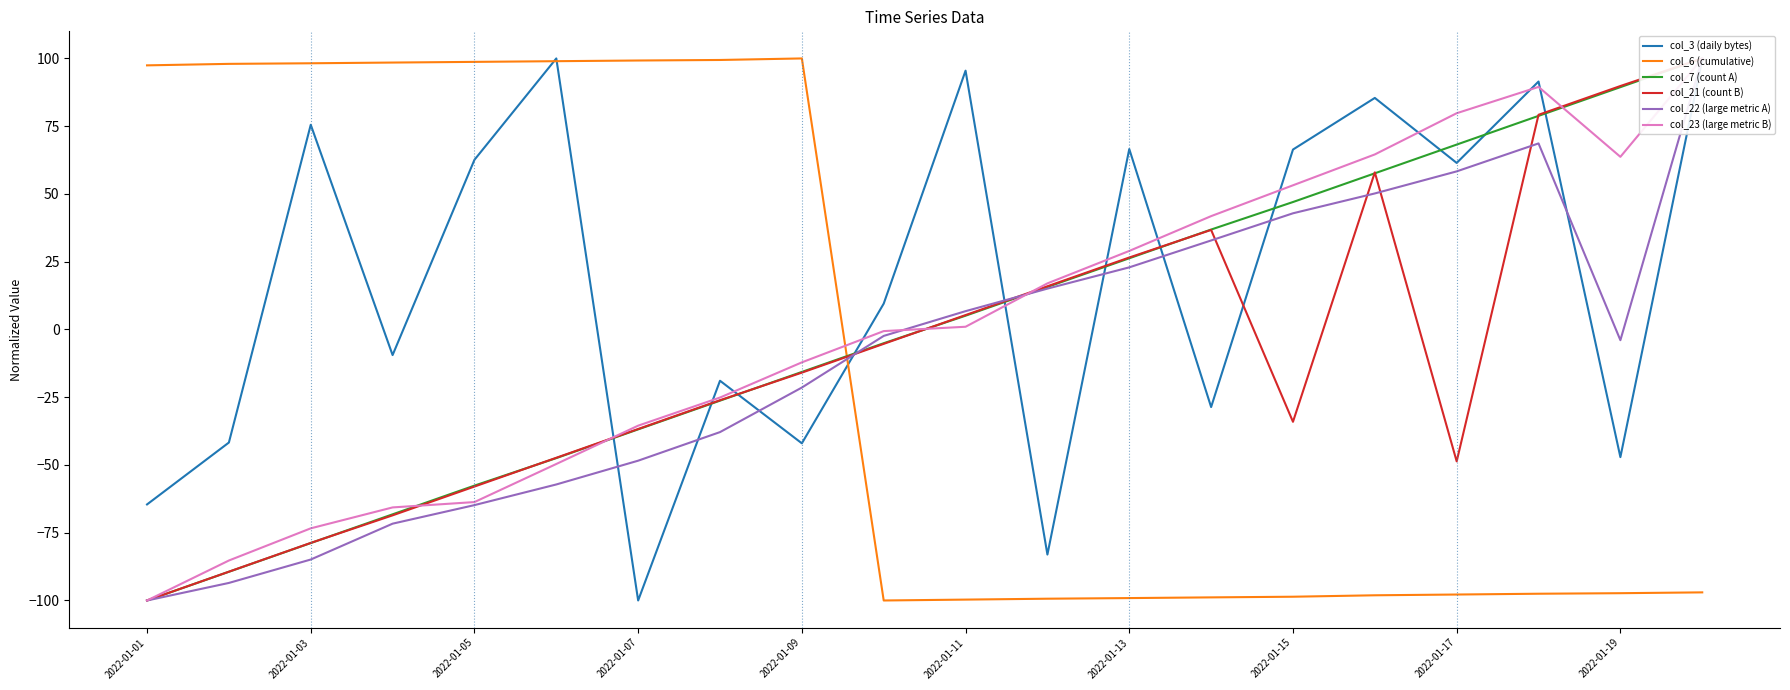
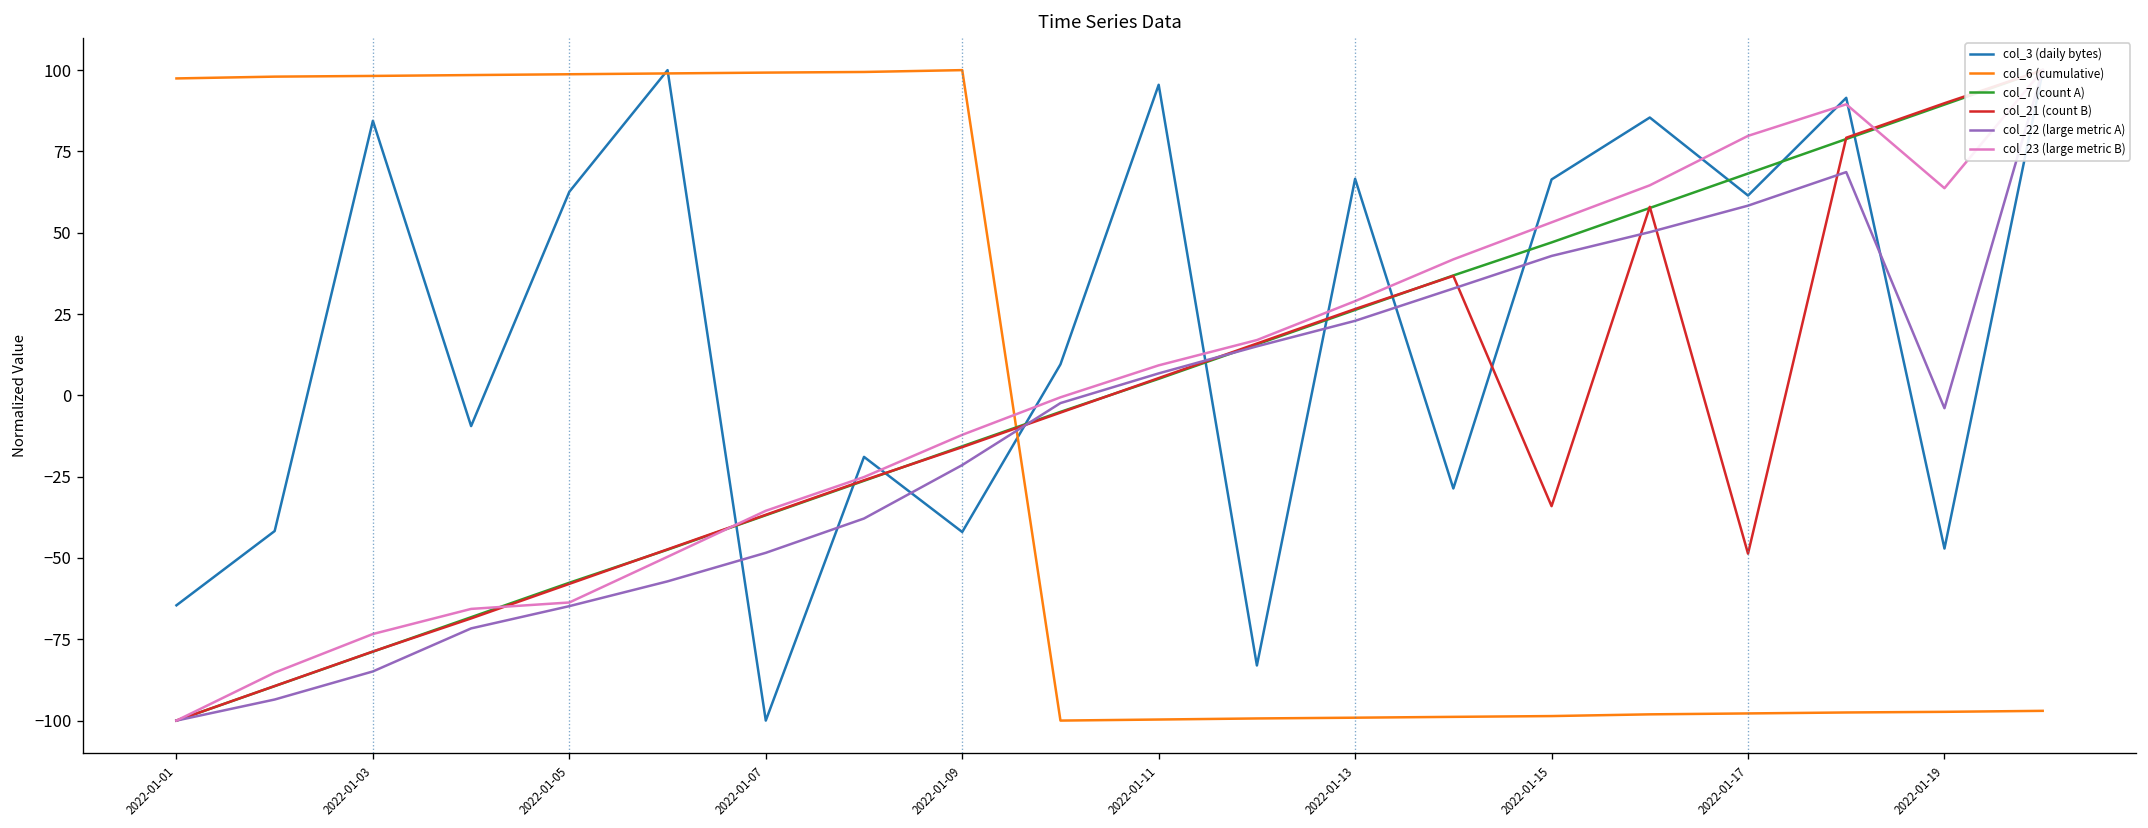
  {
    "col_3 (daily bytes)": {
      "2022-01-01": -65,
-     "2022-01-03": 76,
+     "2022-01-03": 84,
      "2022-01-05": 63,
      "2022-01-07": -100,
      "2022-01-09": -42,
      "2022-01-11": 95,
      "2022-01-13": 67,
      "2022-01-15": 66,
      "2022-01-17": 61,
      "2022-01-19": -47
    },
    "col_6 (cumulative)": {
      "2022-01-01": 97,
      "2022-01-03": 98,
      "2022-01-05": 99,
      "2022-01-07": 99,
      "2022-01-09": 100,
      "2022-01-11": -100,
      "2022-01-13": -99,
      "2022-01-15": -99,
      "2022-01-17": -98,
      "2022-01-19": -97
    },
    "col_7 (count A)": {
      "2022-01-15": 47,
      "2022-01-17": 68
    },
    "col_21 (count B)": {
      "2022-01-15": -34,
      "2022-01-17": -49
    },
    "col_22 (large metric A)": {
      "2022-01-03": -85,
      "2022-01-05": -65,
      "2022-01-07": -48,
      "2022-01-09": -21,
      "2022-01-11": 7,
      "2022-01-13": 23,
      "2022-01-15": 43,
      "2022-01-17": 58,
      "2022-01-19": -4
    },
    "col_23 (large metric B)": {
      "2022-01-03": -73,
      "2022-01-05": -64,
      "2022-01-07": -35,
      "2022-01-09": -12,
-     "2022-01-11": 1,
+     "2022-01-11": 9,
      "2022-01-13": 29,
      "2022-01-15": 53,
      "2022-01-17": 80,
      "2022-01-19": 64
    }
  }
